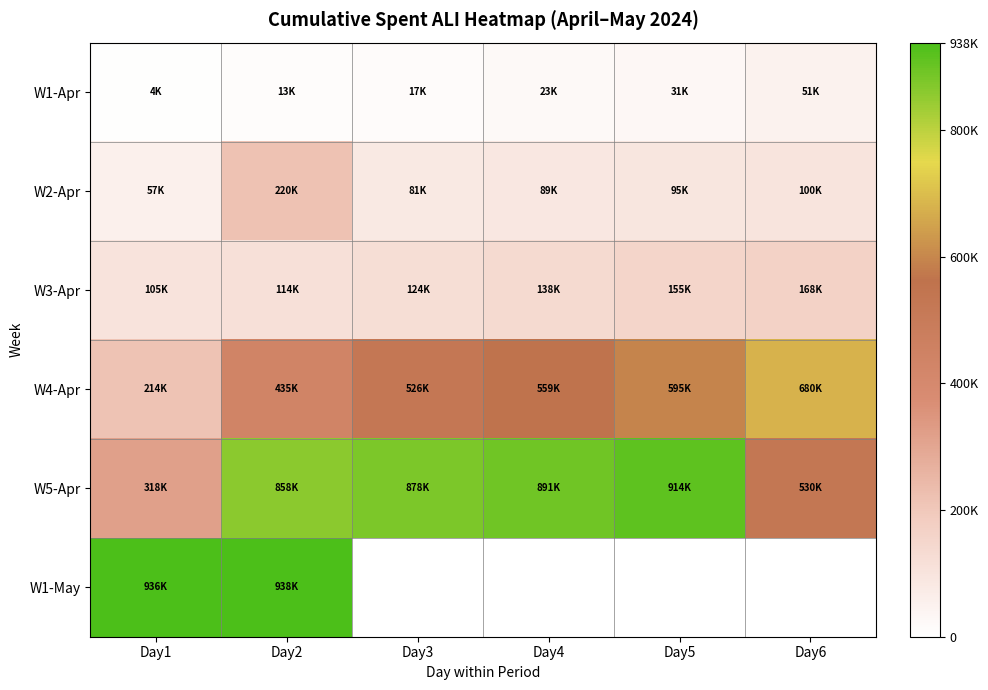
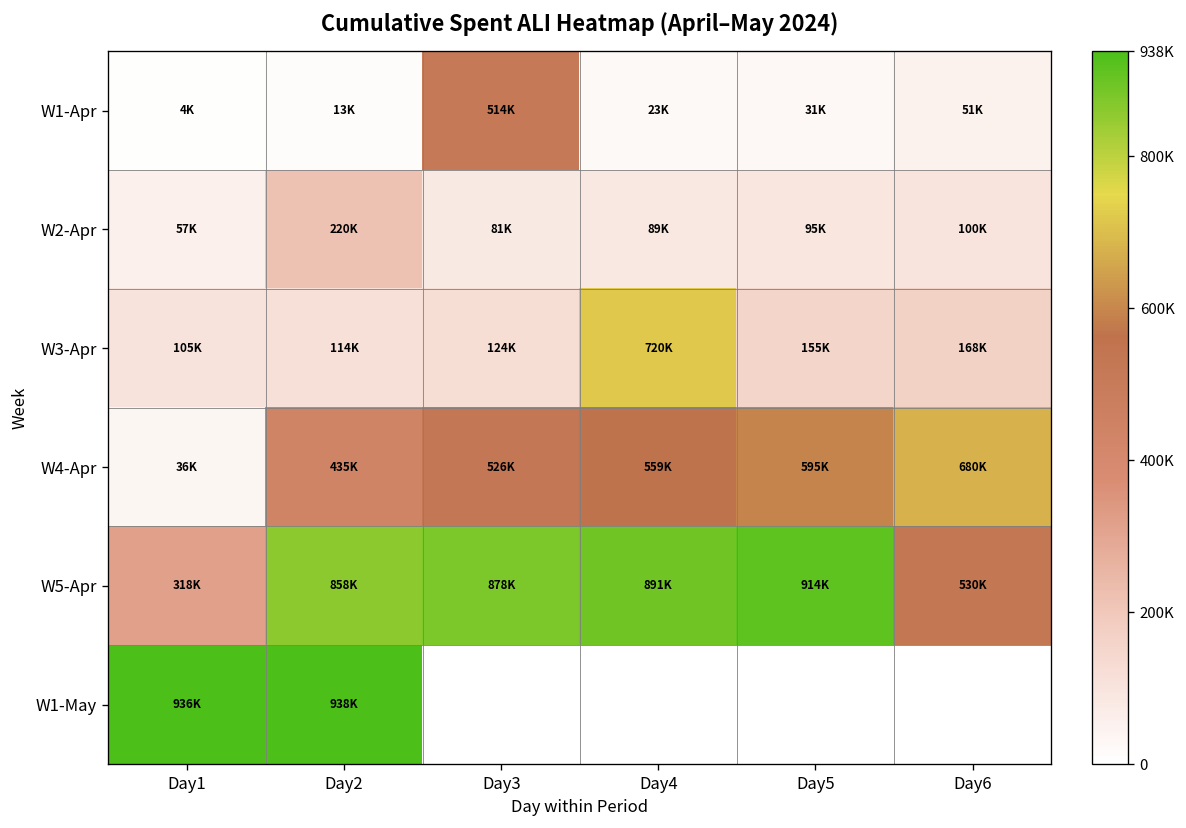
  {
    "W1-Apr": {
      "Day1": "4K",
      "Day2": "13K",
-     "Day3": "17K",
+     "Day3": "514K",
      "Day4": "23K",
      "Day5": "31K",
      "Day6": "51K"
    },
    "W2-Apr": {
      "Day1": "57K",
      "Day2": "220K",
      "Day3": "81K",
      "Day4": "89K",
      "Day5": "95K",
      "Day6": "100K"
    },
    "W3-Apr": {
      "Day1": "105K",
      "Day2": "114K",
      "Day3": "124K",
-     "Day4": "138K",
+     "Day4": "720K",
      "Day5": "155K",
      "Day6": "168K"
    },
    "W4-Apr": {
-     "Day1": "214K",
+     "Day1": "36K",
      "Day2": "435K",
      "Day3": "526K",
      "Day4": "559K",
      "Day5": "595K",
      "Day6": "680K"
    },
    "W5-Apr": {
      "Day1": "318K",
      "Day2": "858K",
      "Day3": "878K",
      "Day4": "891K",
      "Day5": "914K",
      "Day6": "530K"
    },
    "W1-May": {
      "Day1": "936K",
      "Day2": "938K"
    }
  }
